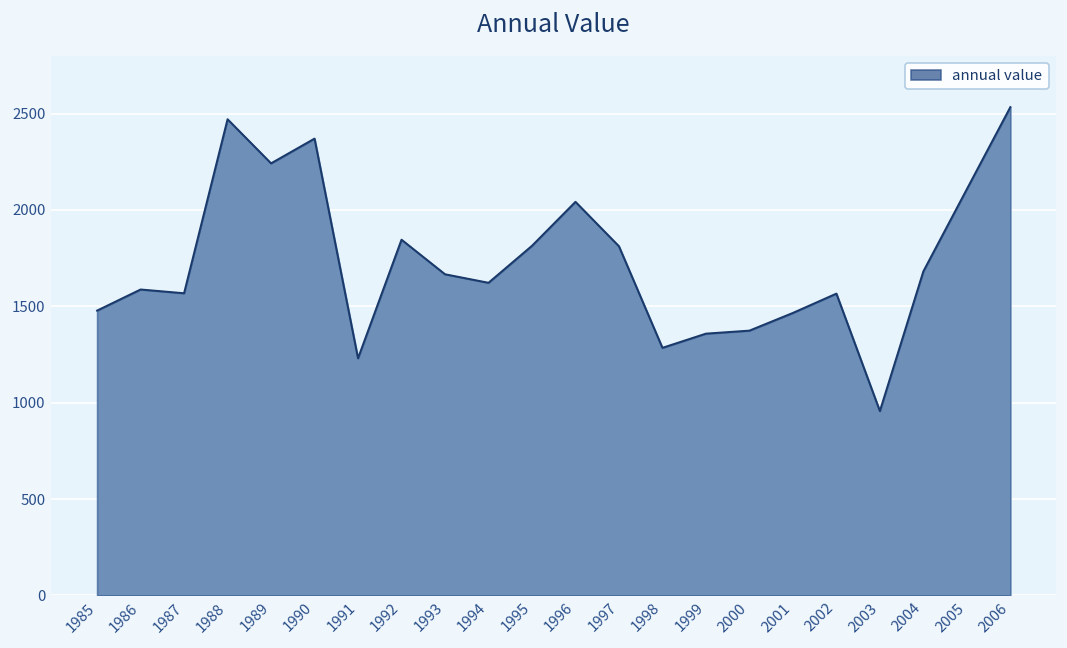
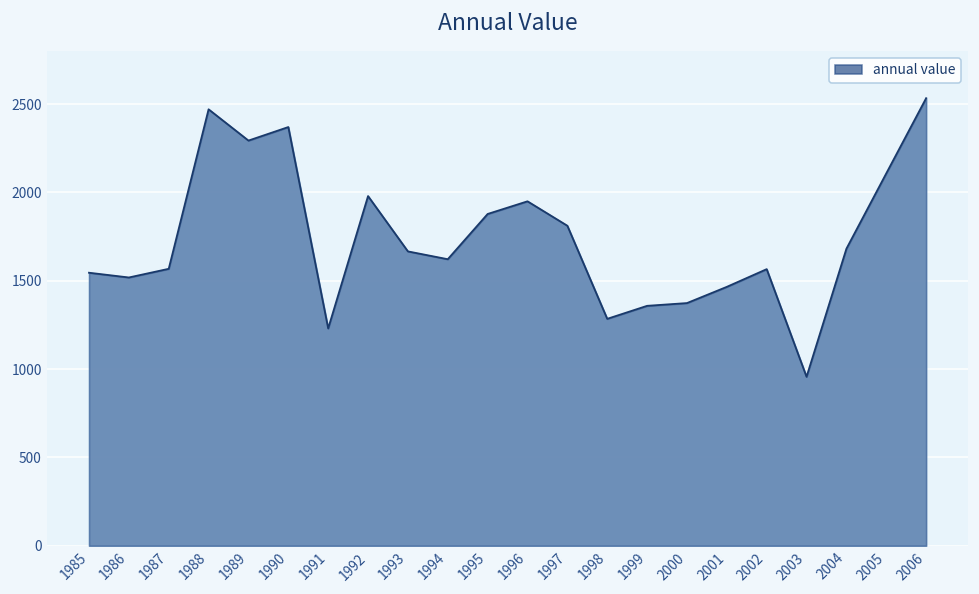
  {
-   "1985": 1480,
-   "1986": 1590,
+   "1985": 1550,
+   "1986": 1520,
    "1987": 1570,
    "1988": 2470,
-   "1989": 2240,
+   "1989": 2290,
    "1990": 2370,
    "1991": 1230,
-   "1992": 1850,
+   "1992": 1980,
    "1993": 1670,
    "1994": 1620,
-   "1995": 1810,
-   "1996": 2040,
+   "1995": 1880,
+   "1996": 1950,
    "1997": 1810,
    "1998": 1280,
    "1999": 1360,
    "2000": 1370,
    "2001": 1470,
    "2002": 1570,
    "2003": 960,
    "2004": 1680,
    "2005": 2110,
    "2006": 2530
  }
